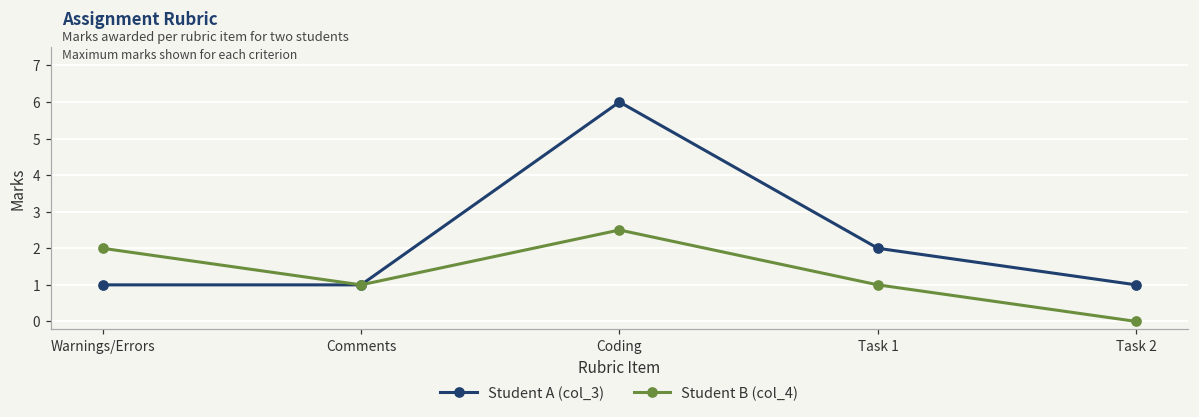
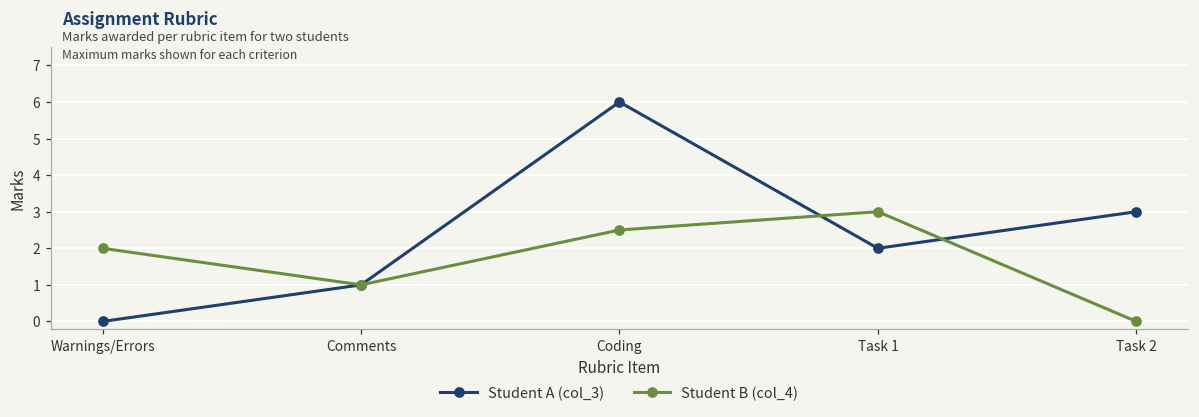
  {
    "Student A (col_3)": {
-     "Warnings/Errors": 1,
+     "Warnings/Errors": 0,
      "Coding": 6,
      "Task 1": 2,
-     "Task 2": 1
+     "Task 2": 3
    },
    "Student B (col_4)": {
      "Warnings/Errors": 2,
      "Coding": 2.5,
-     "Task 1": 1,
+     "Task 1": 3,
      "Task 2": 0
    }
  }
